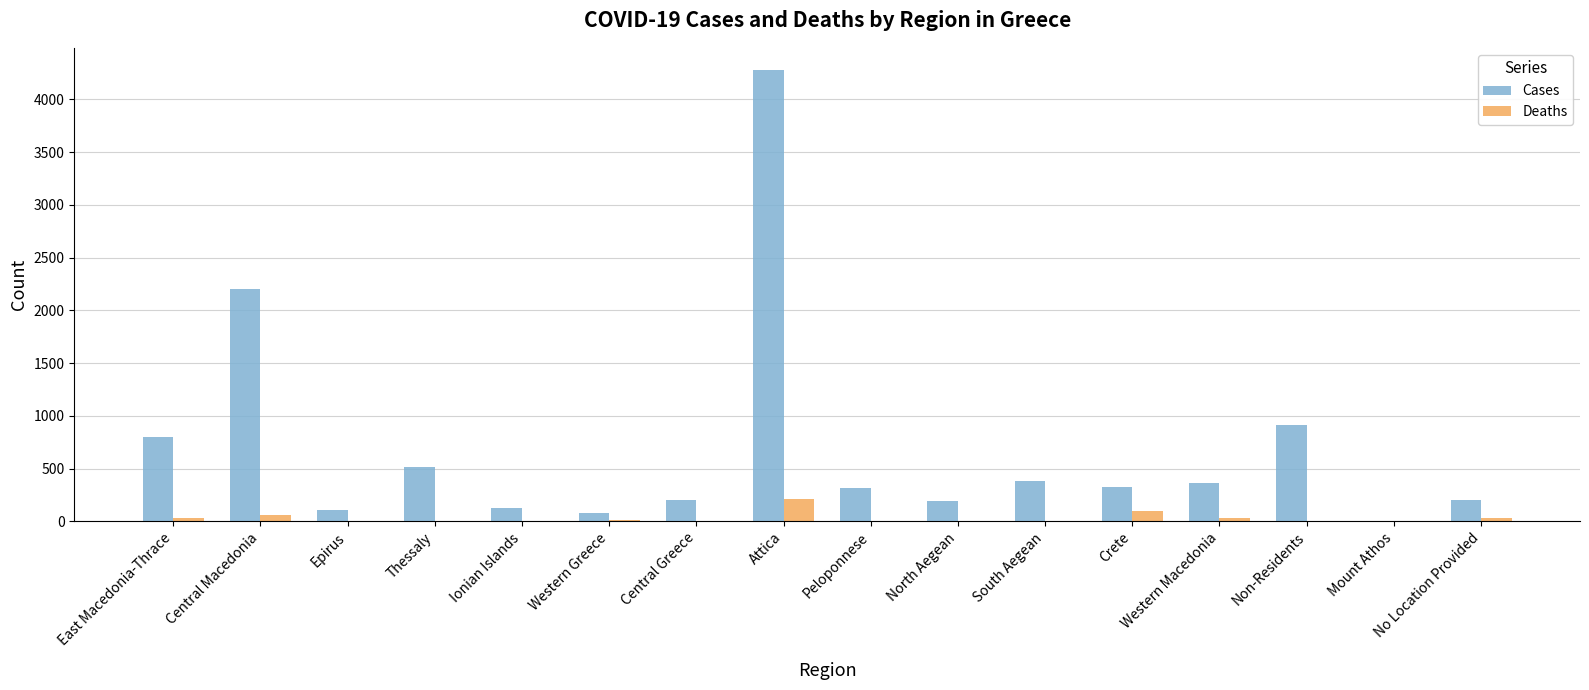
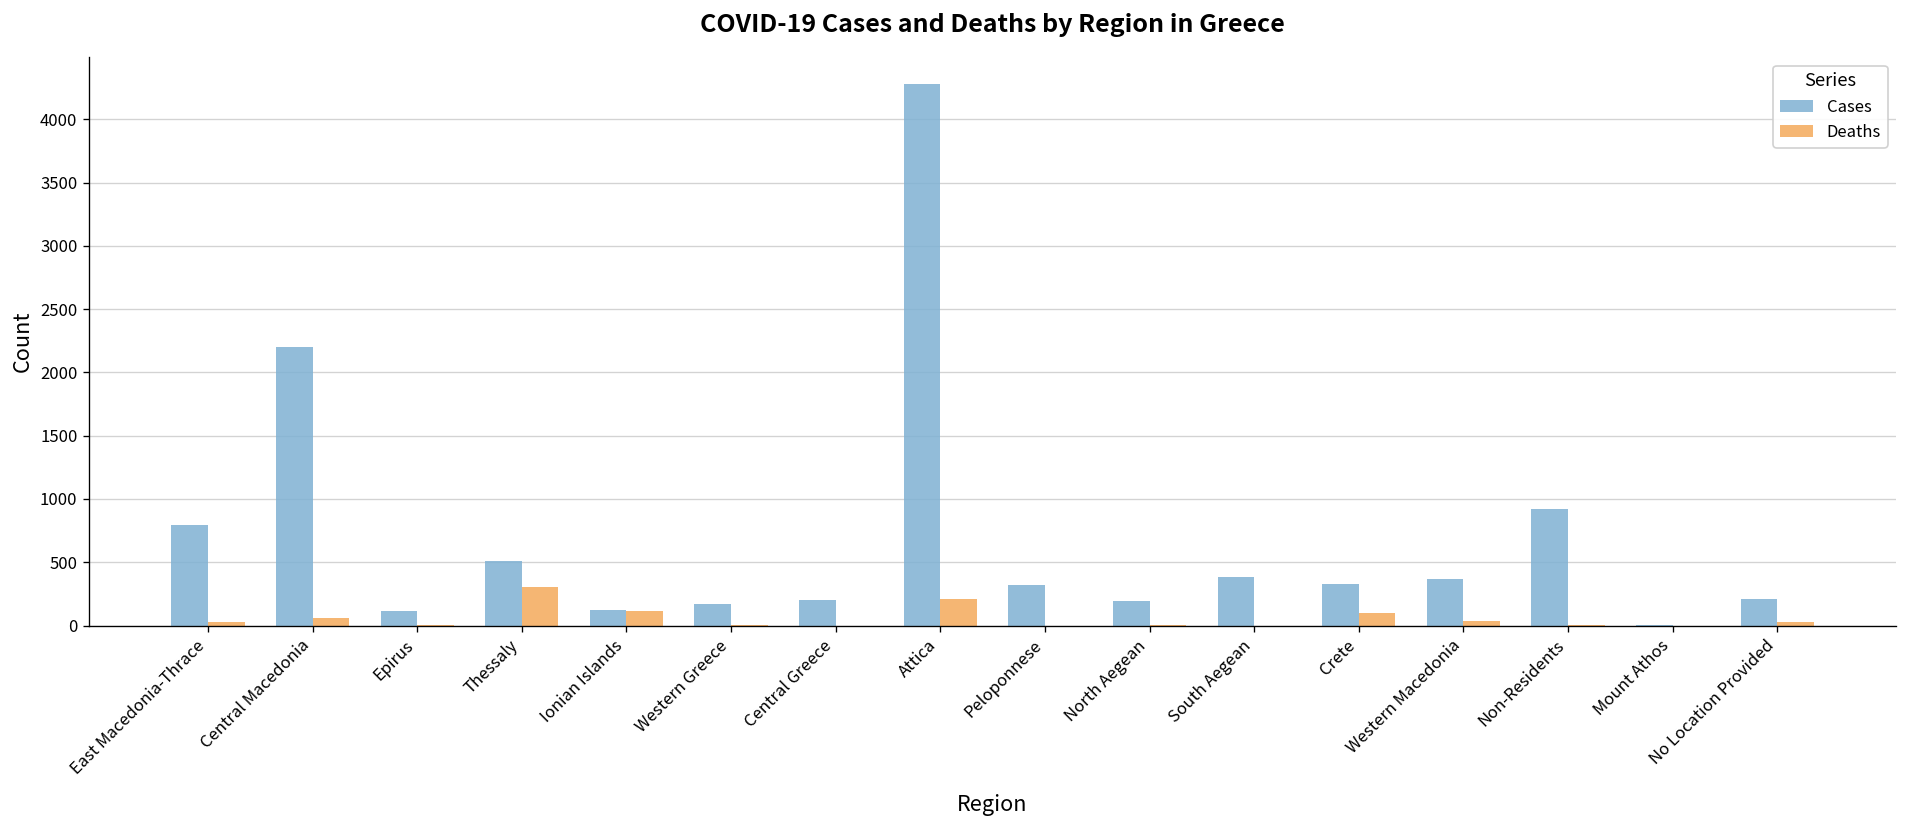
  {
    "Cases": {
      "East Macedonia-Thrace": 800,
      "Central Macedonia": 2200,
      "Epirus": 110,
      "Thessaly": 510,
      "Ionian Islands": 130,
-     "Western Greece": 80,
+     "Western Greece": 170,
      "Central Greece": 200,
      "Attica": 4280,
      "Peloponnese": 320,
      "North Aegean": 190,
      "South Aegean": 380,
      "Crete": 330,
      "Western Macedonia": 360,
      "Non-Residents": 920,
      "No Location Provided": 210
    },
    "Deaths": {
      "East Macedonia-Thrace": 30,
      "Central Macedonia": 60,
-     "Thessaly": 10,
-     "Ionian Islands": 0,
+     "Thessaly": 300,
+     "Ionian Islands": 110,
      "Central Greece": 0,
      "Attica": 210,
      "Peloponnese": 0,
      "South Aegean": 0,
      "Crete": 100,
      "Western Macedonia": 30,
      "Mount Athos": 0,
      "No Location Provided": 30
    }
  }
